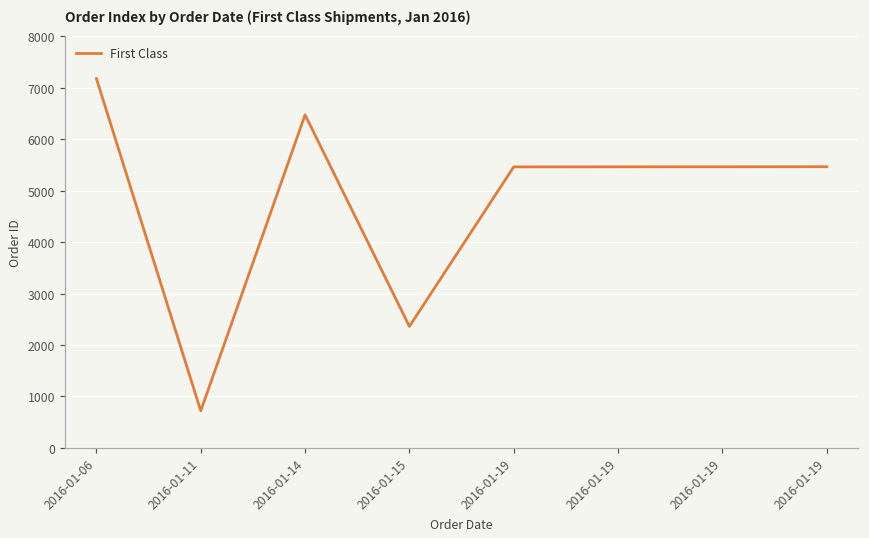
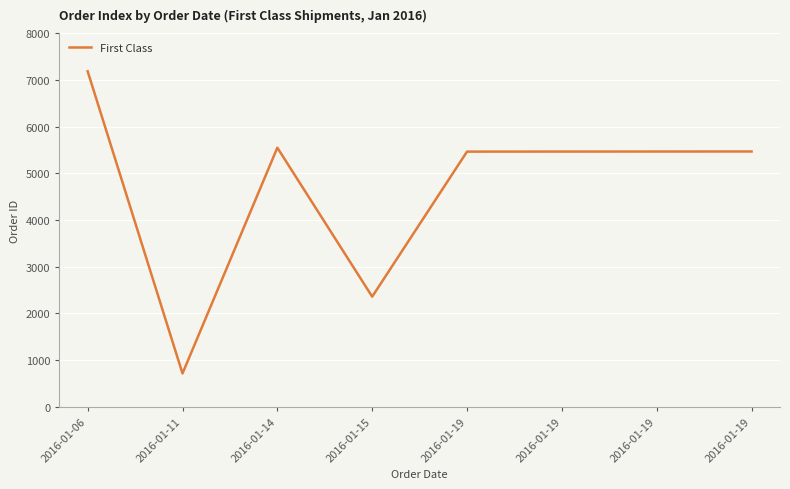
  {
    "2016-01-06": 7200,
    "2016-01-11": 700,
-   "2016-01-14": 6500,
+   "2016-01-14": 5500,
    "2016-01-15": 2400
  }
